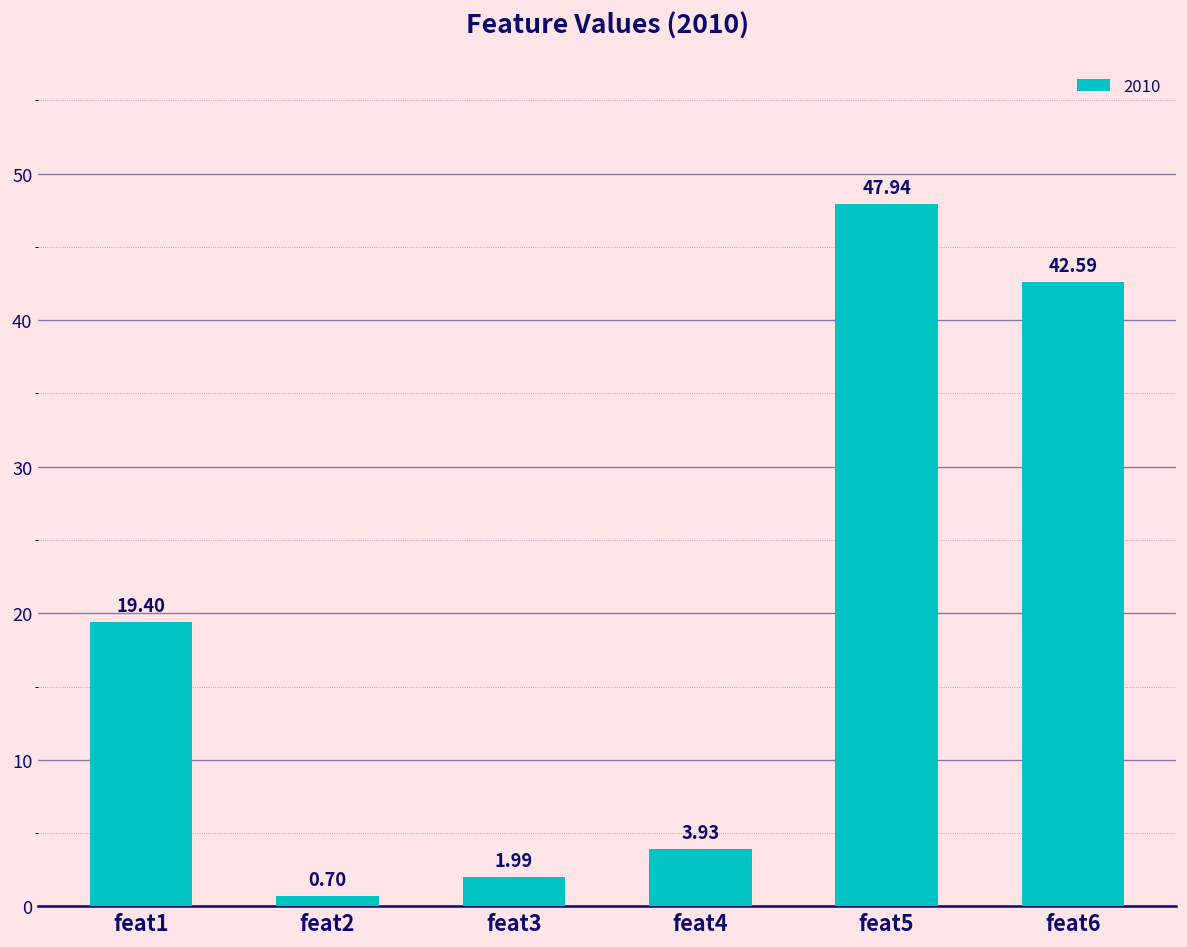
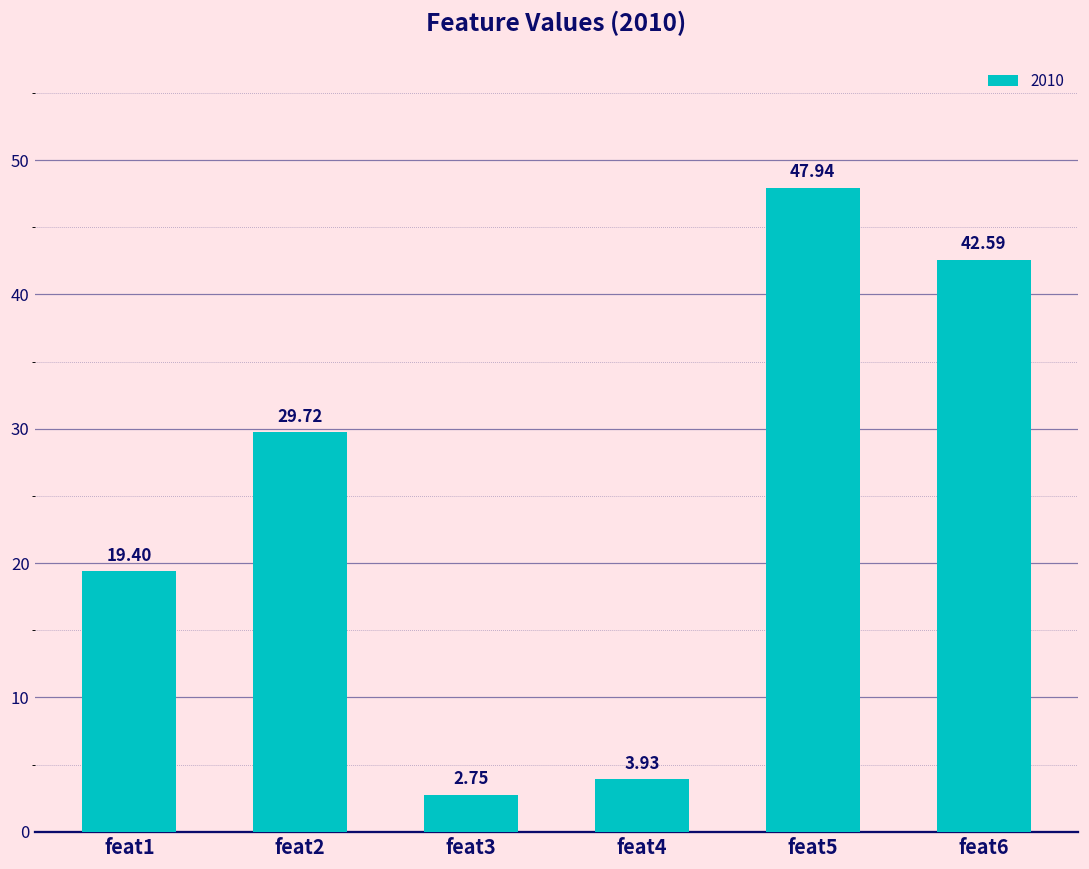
  {
    "feat1": 19.40,
-   "feat2": 0.70,
-   "feat3": 1.99,
+   "feat2": 29.72,
+   "feat3": 2.75,
    "feat4": 3.93,
    "feat5": 47.94,
    "feat6": 42.59
  }
